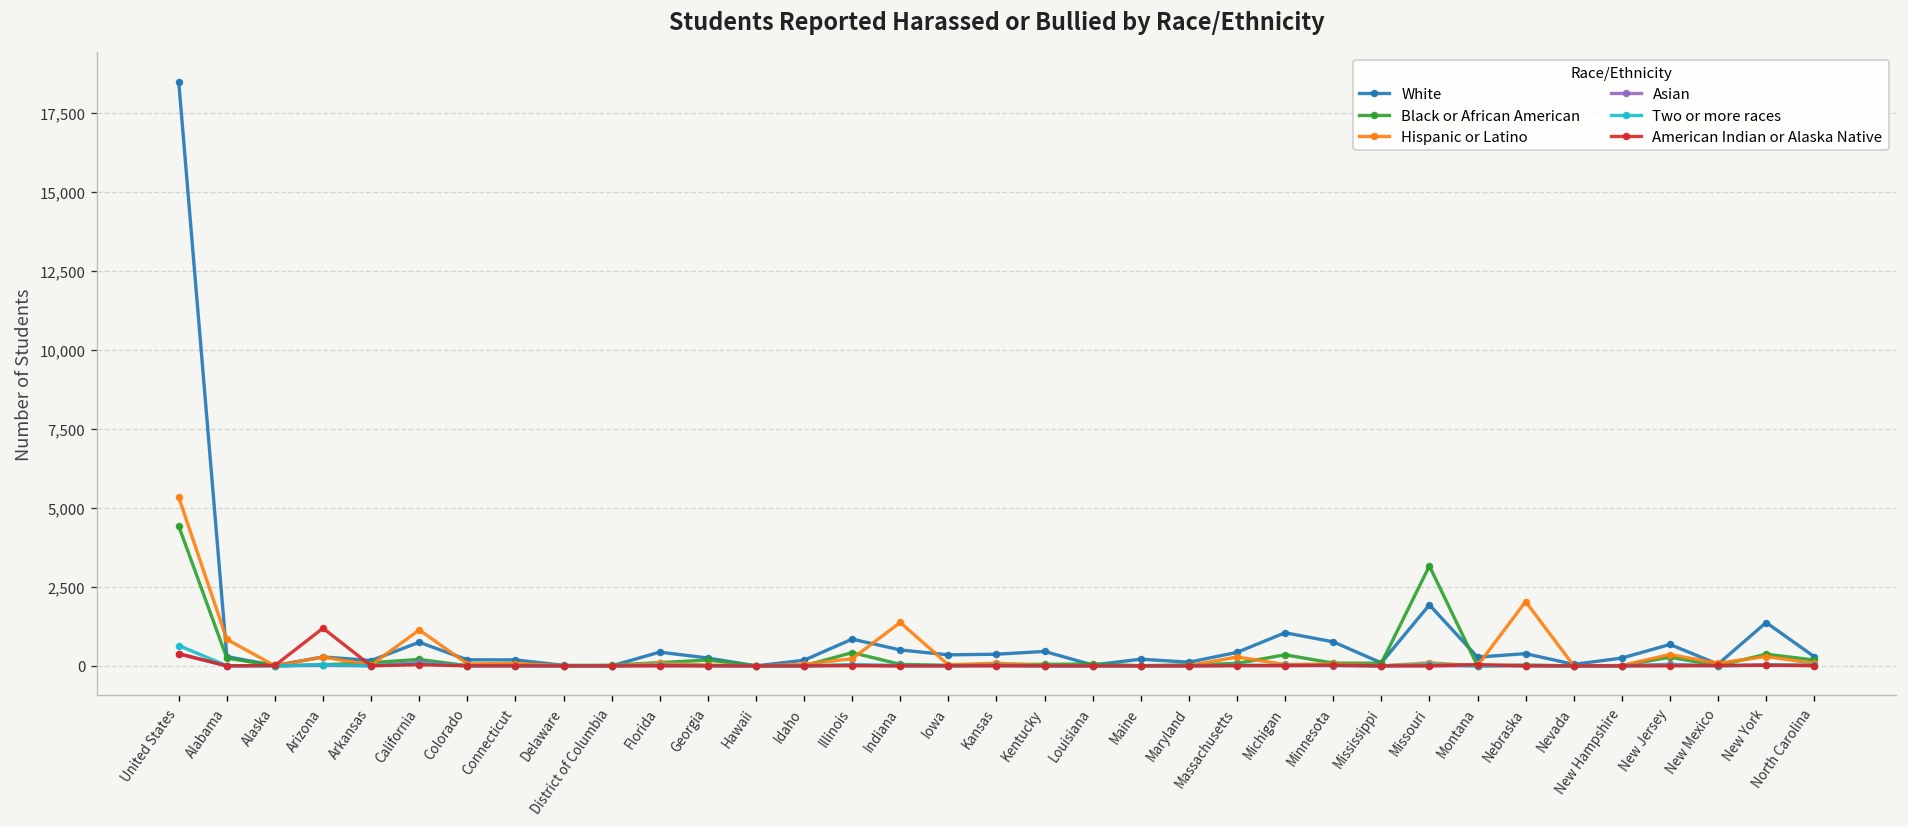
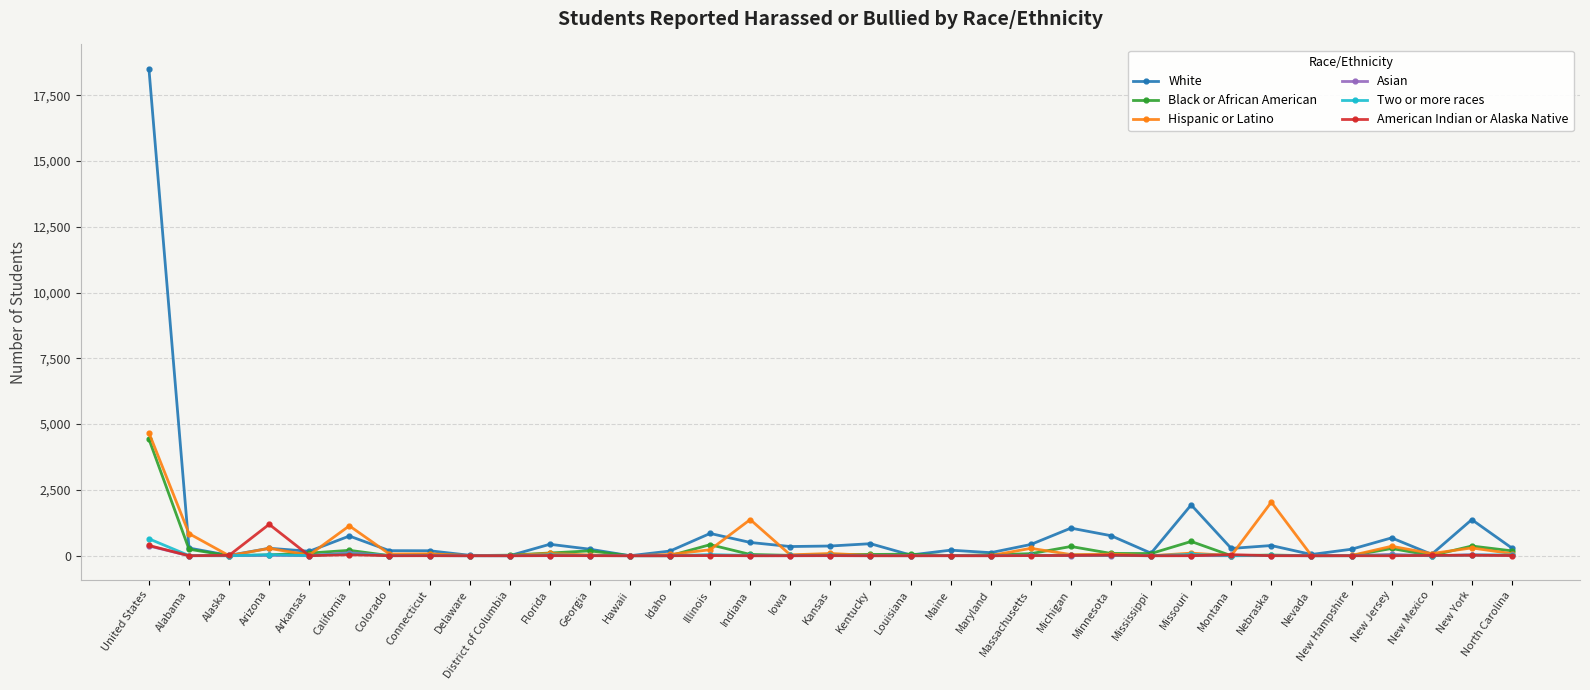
  {
    "White": {
      "United States": "18,500",
      "California": "700",
      "Colorado": "200",
      "Connecticut": "200",
      "Florida": "400",
      "Idaho": "200",
      "Illinois": "800",
      "Indiana": "500",
      "Iowa": "300",
      "Kansas": "400",
      "Kentucky": "500",
      "Maine": "200",
      "Massachusetts": "400",
      "Michigan": "1,000",
      "Minnesota": "800",
      "Missouri": "1,900",
      "Montana": "300",
      "Nebraska": "400",
      "New Hampshire": "200",
      "New Jersey": "700",
      "New York": "1,400",
      "North Carolina": "300"
    },
    "Black or African American": {
      "United States": "4,400",
      "Illinois": "400",
      "Michigan": "400",
-     "Missouri": "3,200",
+     "Missouri": "500",
      "North Carolina": "200"
    },
    "Hispanic or Latino": {
-     "United States": "5,300",
+     "United States": "4,700",
      "Alabama": "800",
      "California": "1,100",
      "Illinois": "200",
      "Indiana": "1,400",
      "Massachusetts": "300",
      "Nebraska": "2,000"
    },
    "Two or more races": {
      "United States": "600"
    },
    "American Indian or Alaska Native": {
      "Arizona": "1,200"
    }
  }
